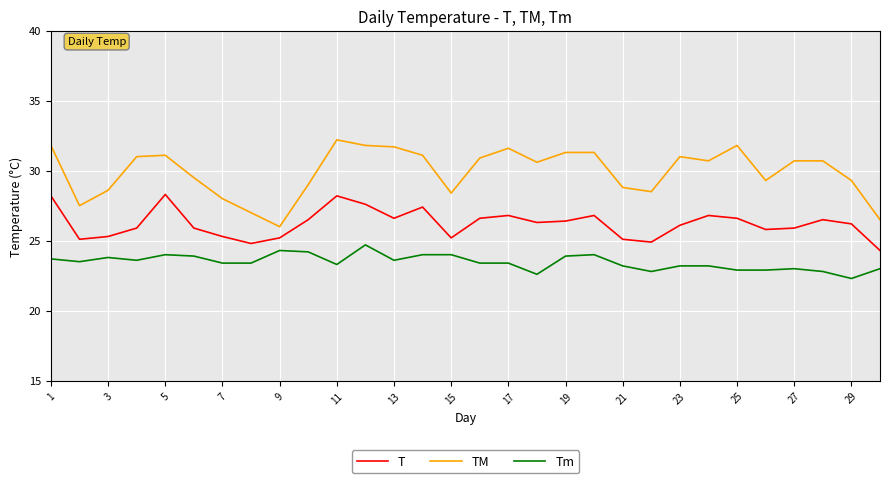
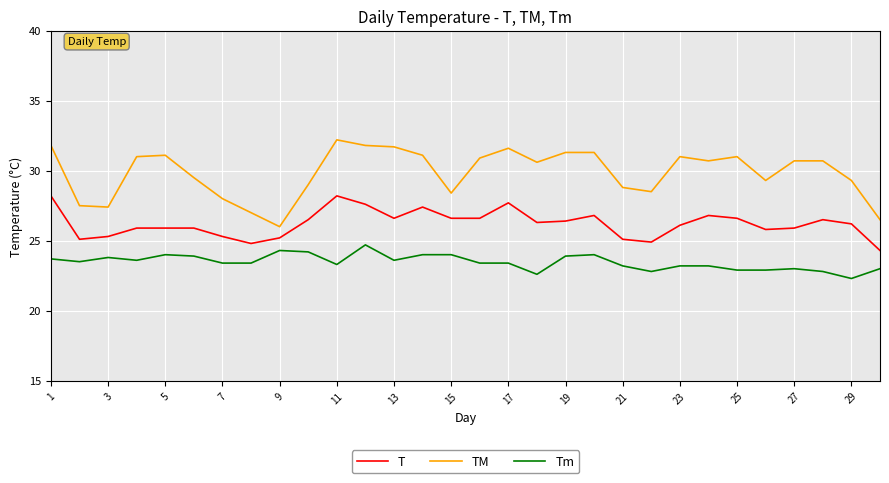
  {
    "T": {
      "1": 28.2,
      "3": 25.3,
-     "5": 28.3,
+     "5": 25.9,
      "7": 25.3,
      "9": 25.2,
      "11": 28.2,
      "13": 26.6,
-     "15": 25.2,
-     "17": 26.8,
+     "15": 26.6,
+     "17": 27.7,
      "19": 26.4,
      "21": 25.1,
      "23": 26.1,
      "25": 26.6,
      "27": 25.9,
      "29": 26.2
    },
    "TM": {
      "1": 31.8,
-     "3": 28.6,
+     "3": 27.4,
      "5": 31.1,
      "7": 28.0,
      "9": 26.0,
      "11": 32.2,
      "13": 31.7,
      "15": 28.4,
      "17": 31.6,
      "19": 31.3,
      "21": 28.8,
      "23": 31.0,
-     "25": 31.8,
+     "25": 31.0,
      "27": 30.7,
      "29": 29.3
    },
    "Tm": {
      "1": 23.7,
      "3": 23.8,
      "5": 24.0,
      "7": 23.4,
      "9": 24.3,
      "11": 23.3,
      "13": 23.6,
      "15": 24.0,
      "17": 23.4,
      "19": 23.9,
      "21": 23.2,
      "23": 23.2,
      "25": 22.9,
      "27": 23.0,
      "29": 22.3
    }
  }
